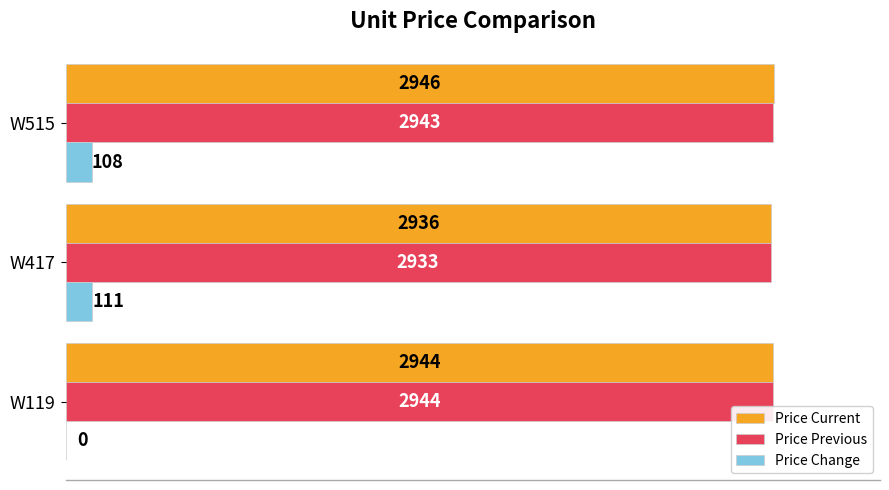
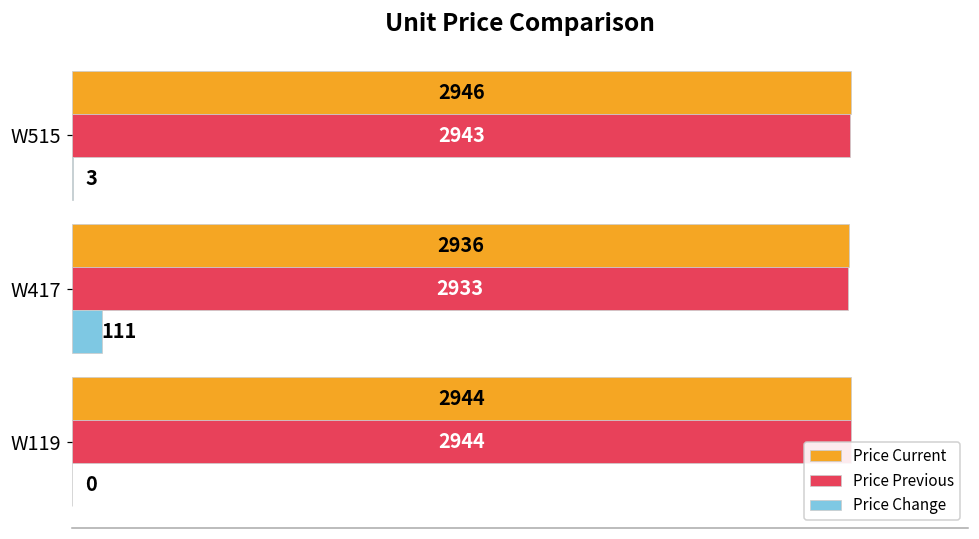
  {
    "Price Current": {
      "W515": 2946,
      "W417": 2936,
      "W119": 2944
    },
    "Price Previous": {
      "W515": 2943,
      "W417": 2933,
      "W119": 2944
    },
    "Price Change": {
-     "W515": 108,
+     "W515": 3,
      "W417": 111,
      "W119": 0
    }
  }
